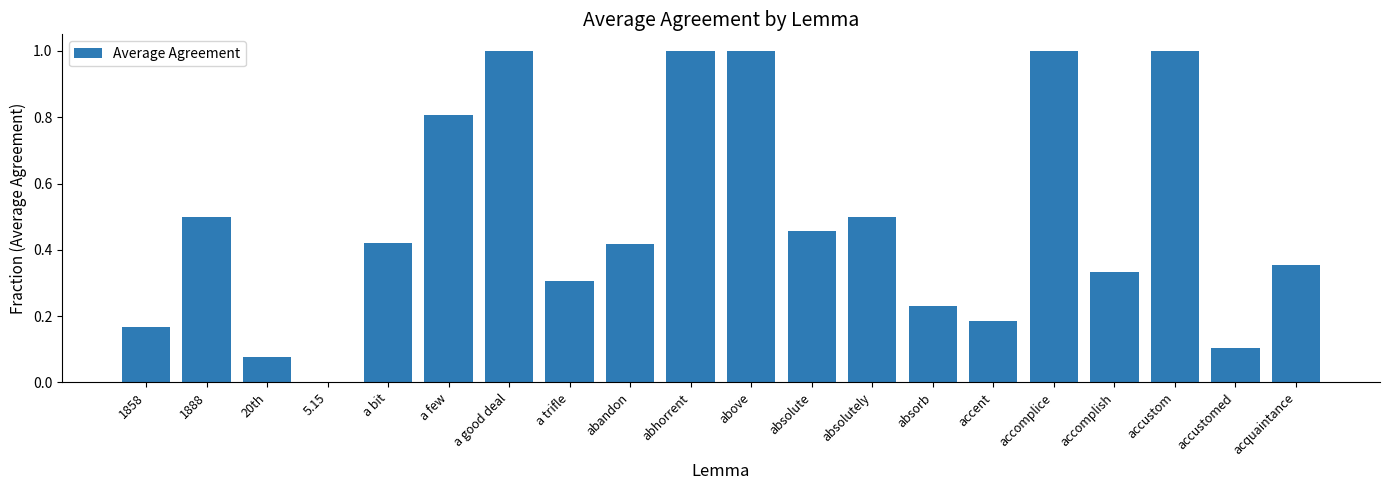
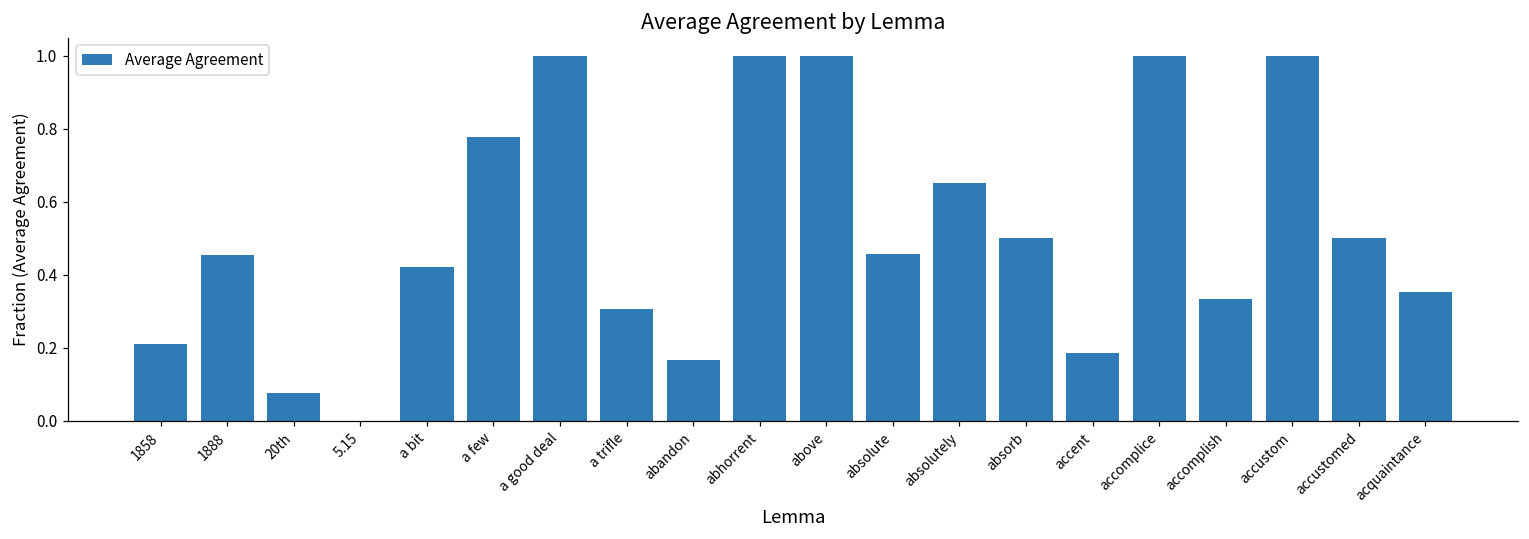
  {
-   "1858": 0.17,
-   "1888": 0.50,
+   "1858": 0.21,
+   "1888": 0.45,
    "20th": 0.08,
    "5.15": 0.00,
    "a bit": 0.42,
-   "a few": 0.81,
+   "a few": 0.78,
    "a good deal": 1.00,
    "a trifle": 0.31,
-   "abandon": 0.42,
+   "abandon": 0.17,
    "abhorrent": 1.00,
    "above": 1.00,
    "absolute": 0.46,
-   "absolutely": 0.50,
-   "absorb": 0.23,
+   "absolutely": 0.65,
+   "absorb": 0.50,
    "accent": 0.19,
    "accomplice": 1.00,
    "accomplish": 0.33,
    "accustom": 1.00,
-   "accustomed": 0.10,
+   "accustomed": 0.50,
    "acquaintance": 0.35
  }
